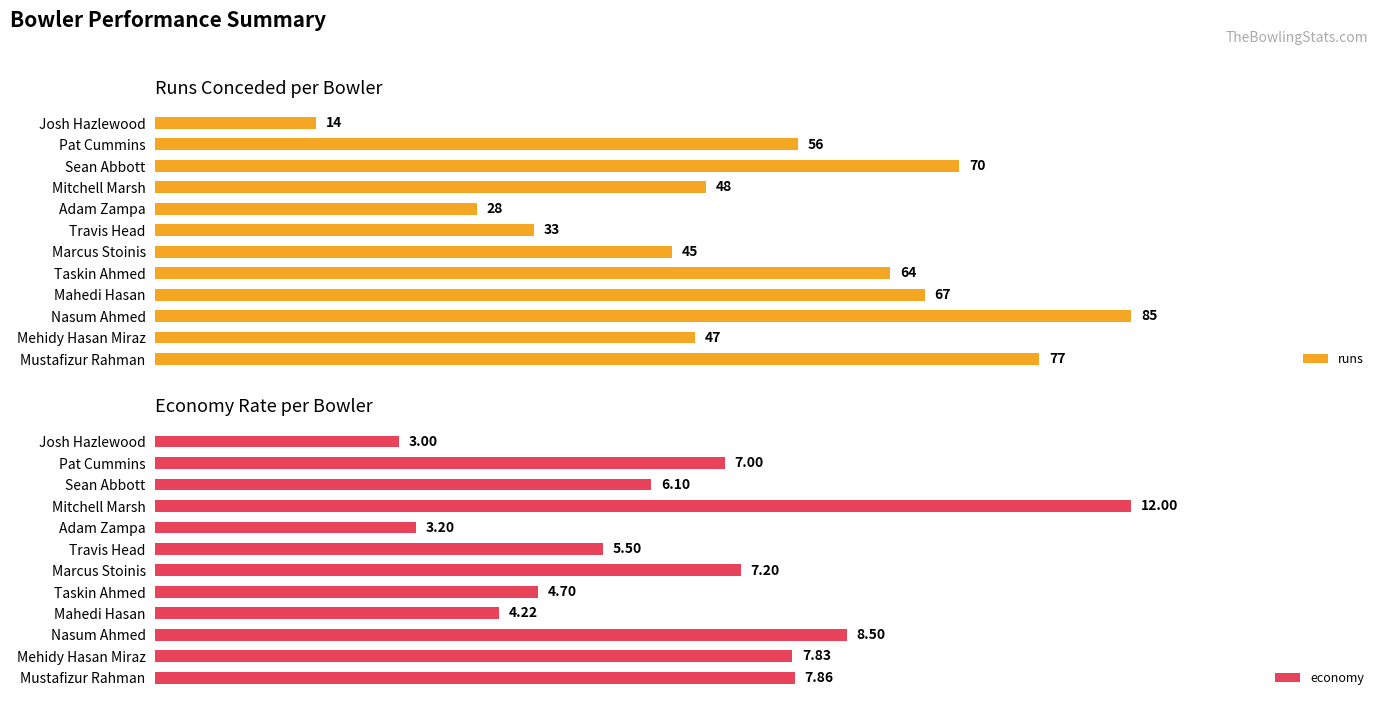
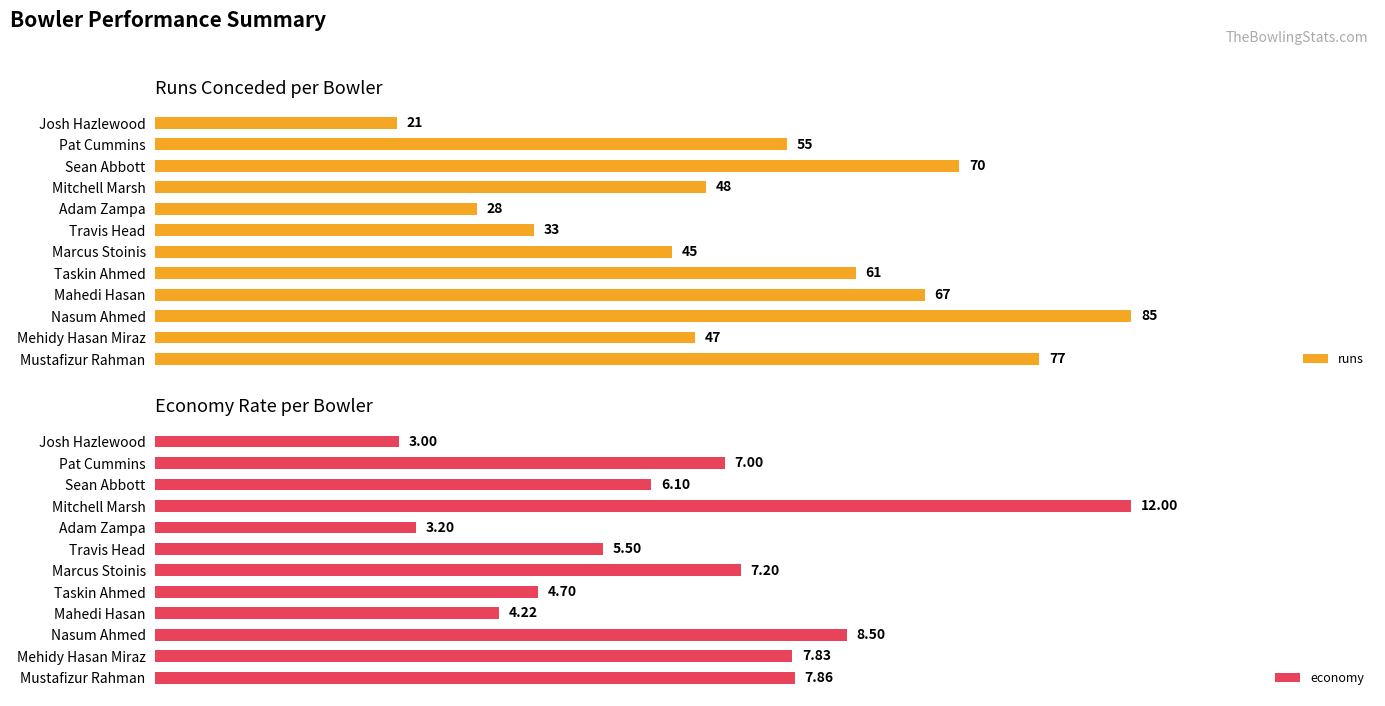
  {
    "Runs Conceded per Bowler": {
-     "Josh Hazlewood": 14,
-     "Pat Cummins": 56,
+     "Josh Hazlewood": 21,
+     "Pat Cummins": 55,
      "Sean Abbott": 70,
      "Mitchell Marsh": 48,
      "Adam Zampa": 28,
      "Travis Head": 33,
      "Marcus Stoinis": 45,
-     "Taskin Ahmed": 64,
+     "Taskin Ahmed": 61,
      "Mahedi Hasan": 67,
      "Nasum Ahmed": 85,
      "Mehidy Hasan Miraz": 47,
      "Mustafizur Rahman": 77
    },
    "Economy Rate per Bowler": {
      "Josh Hazlewood": 3.00,
      "Pat Cummins": 7.00,
      "Sean Abbott": 6.10,
      "Mitchell Marsh": 12.00,
      "Adam Zampa": 3.20,
      "Travis Head": 5.50,
      "Marcus Stoinis": 7.20,
      "Taskin Ahmed": 4.70,
      "Mahedi Hasan": 4.22,
      "Nasum Ahmed": 8.50,
      "Mehidy Hasan Miraz": 7.83,
      "Mustafizur Rahman": 7.86
    }
  }
